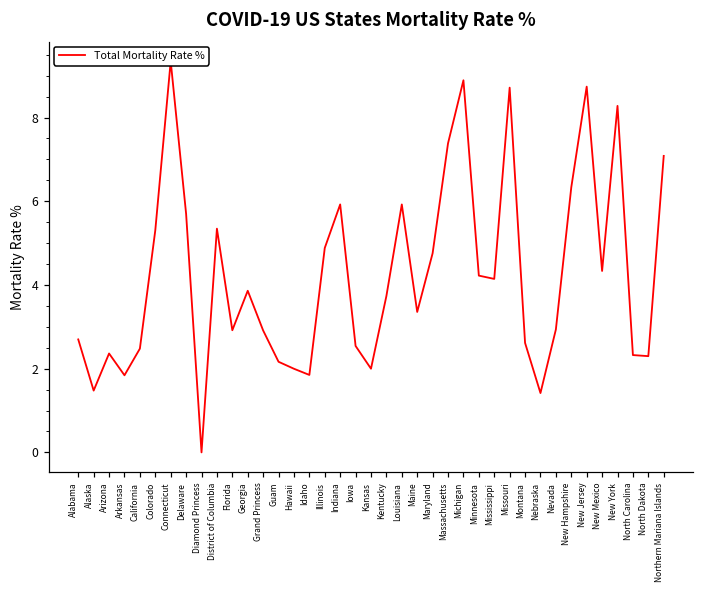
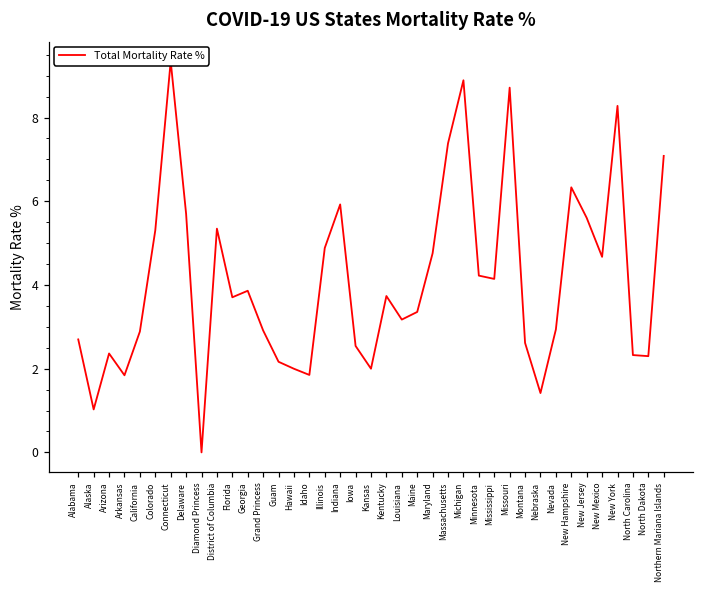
  {
    "Alabama": 2.7,
-   "Alaska": 1.5,
+   "Alaska": 1.0,
    "Arizona": 2.4,
    "Arkansas": 1.8,
-   "California": 2.5,
+   "California": 2.9,
    "Colorado": 5.3,
    "Delaware": 5.7,
    "Diamond Princess": 0.0,
    "District of Columbia": 5.3,
-   "Florida": 2.9,
+   "Florida": 3.7,
    "Georgia": 3.9,
    "Grand Princess": 2.9,
    "Guam": 2.2,
    "Hawaii": 2.0,
    "Idaho": 1.8,
    "Illinois": 4.9,
    "Indiana": 5.9,
    "Iowa": 2.5,
    "Kansas": 2.0,
    "Kentucky": 3.7,
-   "Louisiana": 5.9,
+   "Louisiana": 3.2,
    "Maine": 3.4,
    "Maryland": 4.8,
    "Massachusetts": 7.4,
    "Michigan": 8.9,
    "Minnesota": 4.2,
    "Mississippi": 4.1,
    "Missouri": 8.7,
    "Montana": 2.6,
    "Nebraska": 1.4,
    "Nevada": 2.9,
    "New Hampshire": 6.3,
-   "New Jersey": 8.7,
-   "New Mexico": 4.3,
+   "New Jersey": 5.6,
+   "New Mexico": 4.7,
    "New York": 8.3,
    "North Carolina": 2.3,
    "North Dakota": 2.3,
    "Northern Mariana Islands": 7.1
  }
